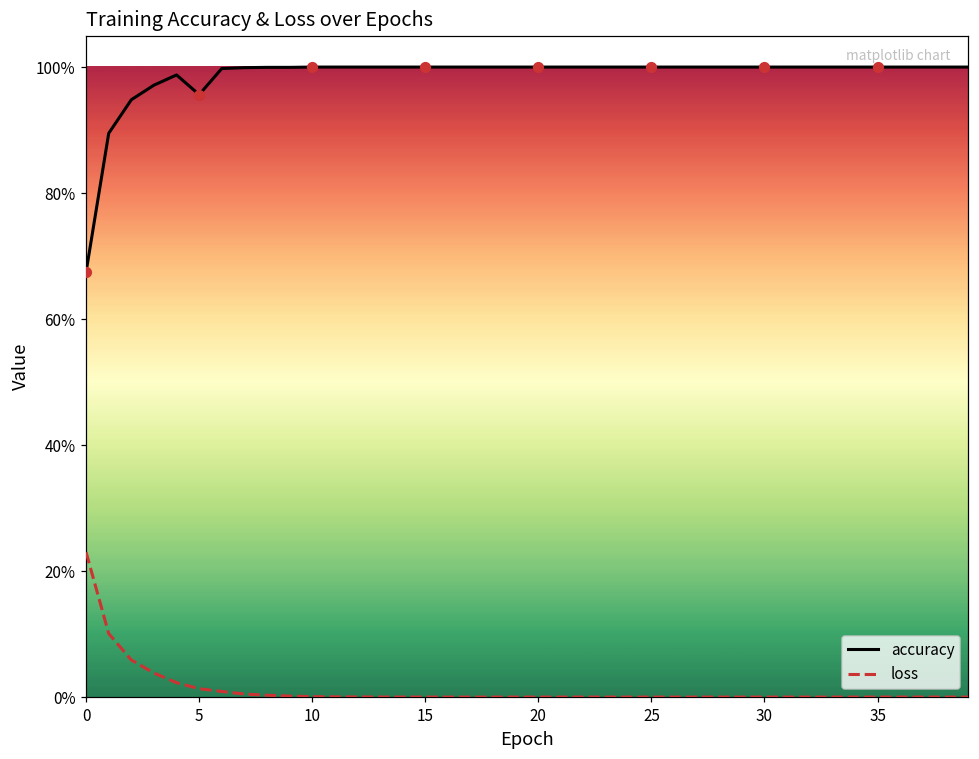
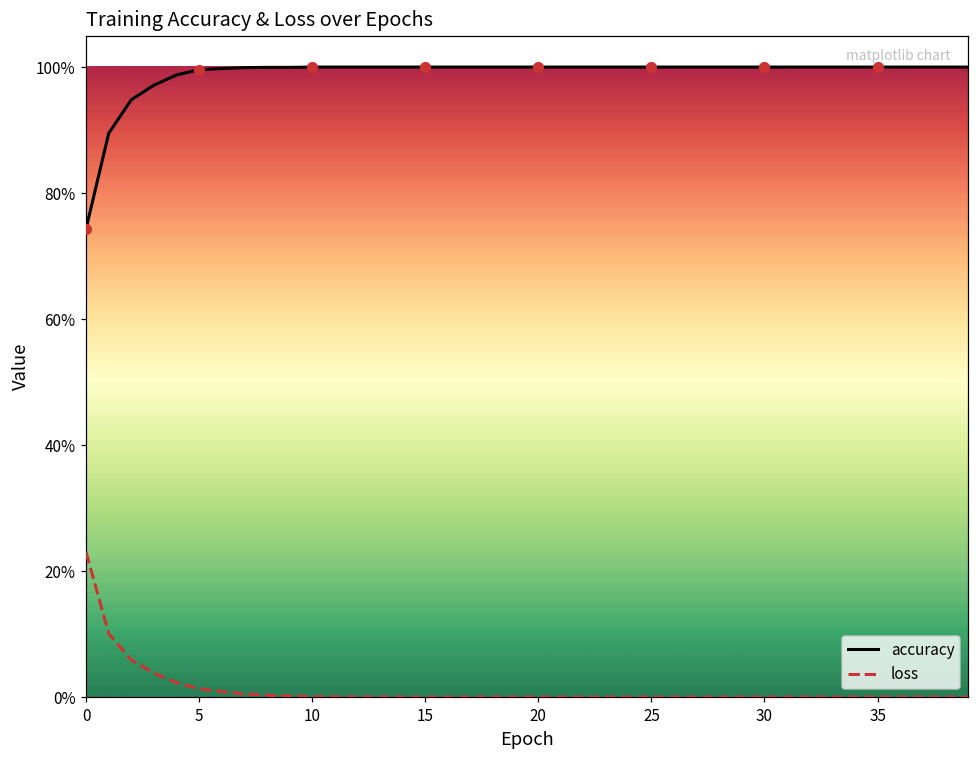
  {
    "accuracy": {
-     "0": "68%",
-     "5": "96%"
+     "0": "74%",
+     "5": "100%"
    }
  }
